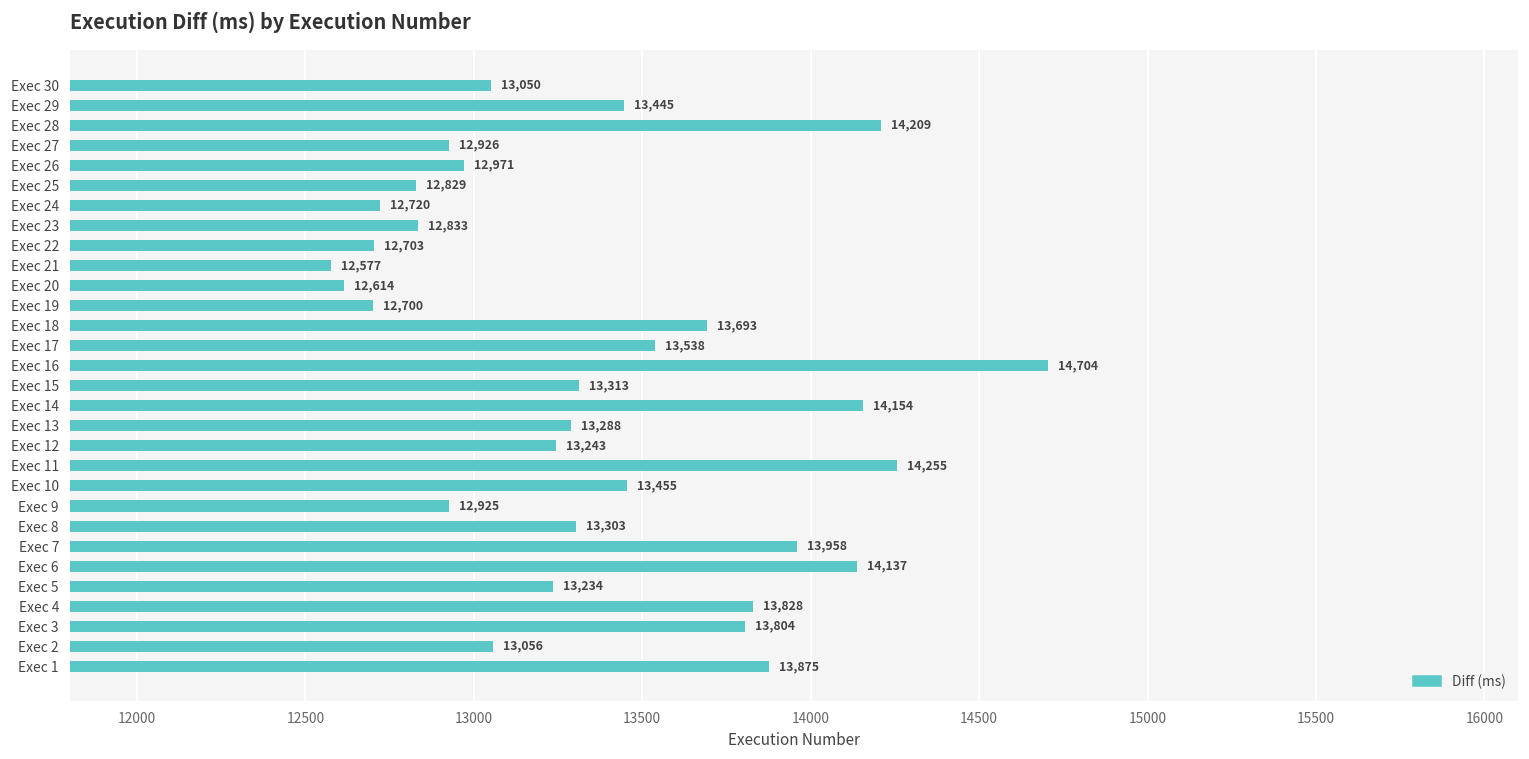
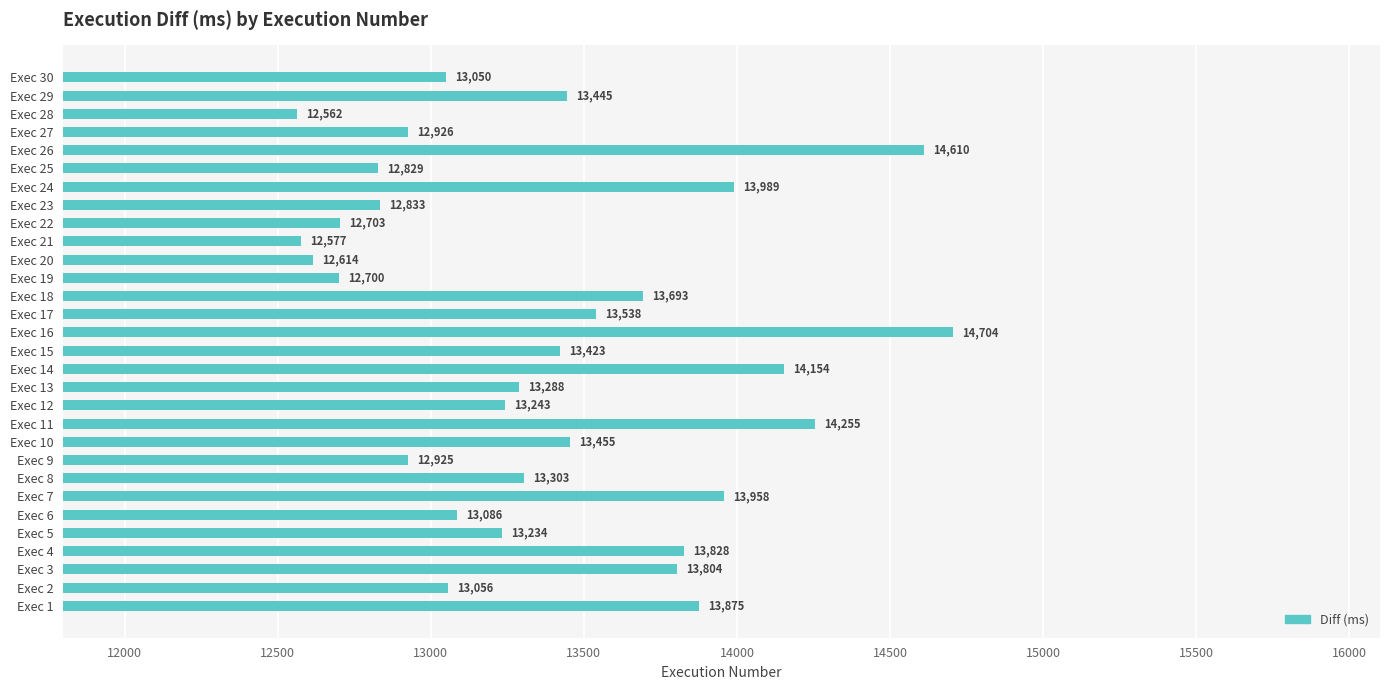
  {
    "Exec 30": "13,050",
    "Exec 29": "13,445",
-   "Exec 28": "14,209",
+   "Exec 28": "12,562",
    "Exec 27": "12,926",
-   "Exec 26": "12,971",
+   "Exec 26": "14,610",
    "Exec 25": "12,829",
-   "Exec 24": "12,720",
+   "Exec 24": "13,989",
    "Exec 23": "12,833",
    "Exec 22": "12,703",
    "Exec 21": "12,577",
    "Exec 20": "12,614",
    "Exec 19": "12,700",
    "Exec 18": "13,693",
    "Exec 17": "13,538",
    "Exec 16": "14,704",
-   "Exec 15": "13,313",
+   "Exec 15": "13,423",
    "Exec 14": "14,154",
    "Exec 13": "13,288",
    "Exec 12": "13,243",
    "Exec 11": "14,255",
    "Exec 10": "13,455",
    "Exec 9": "12,925",
    "Exec 8": "13,303",
    "Exec 7": "13,958",
-   "Exec 6": "14,137",
+   "Exec 6": "13,086",
    "Exec 5": "13,234",
    "Exec 4": "13,828",
    "Exec 3": "13,804",
    "Exec 2": "13,056",
    "Exec 1": "13,875"
  }
